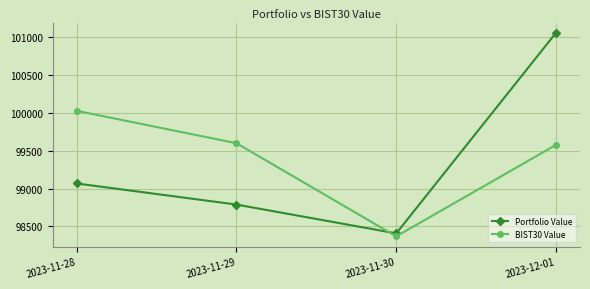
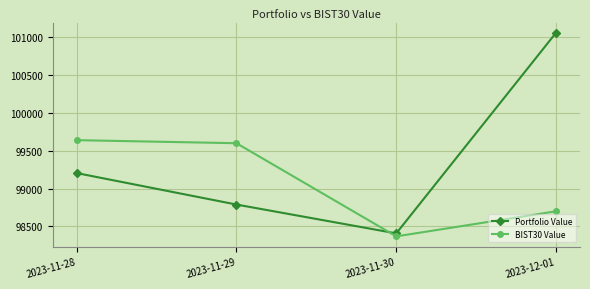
  {
    "Portfolio Value": {
-     "2023-11-28": 99100,
+     "2023-11-28": 99200,
      "2023-11-29": 98800,
      "2023-11-30": 98400,
      "2023-12-01": 101100
    },
    "BIST30 Value": {
-     "2023-11-28": 100000,
+     "2023-11-28": 99600,
      "2023-11-29": 99600,
      "2023-11-30": 98400,
-     "2023-12-01": 99600
+     "2023-12-01": 98700
    }
  }
